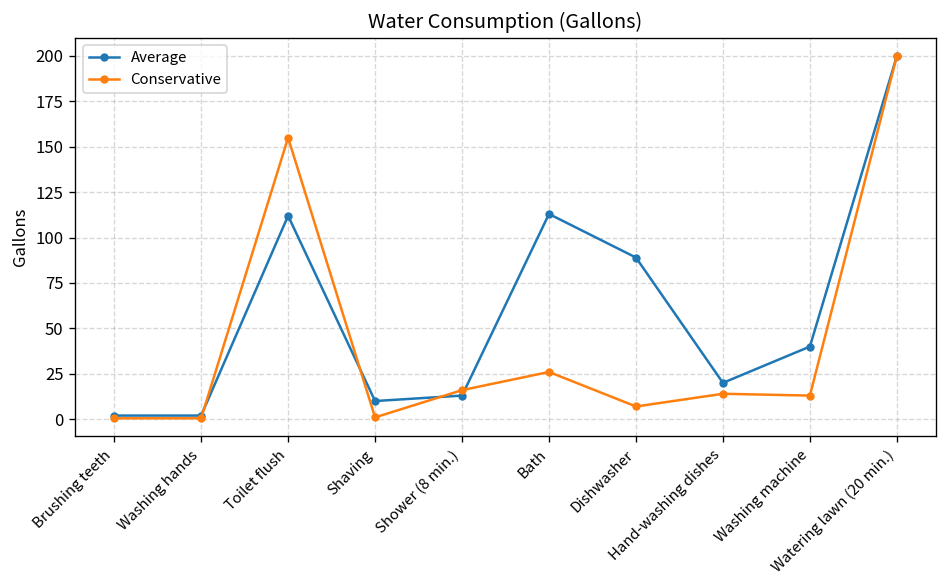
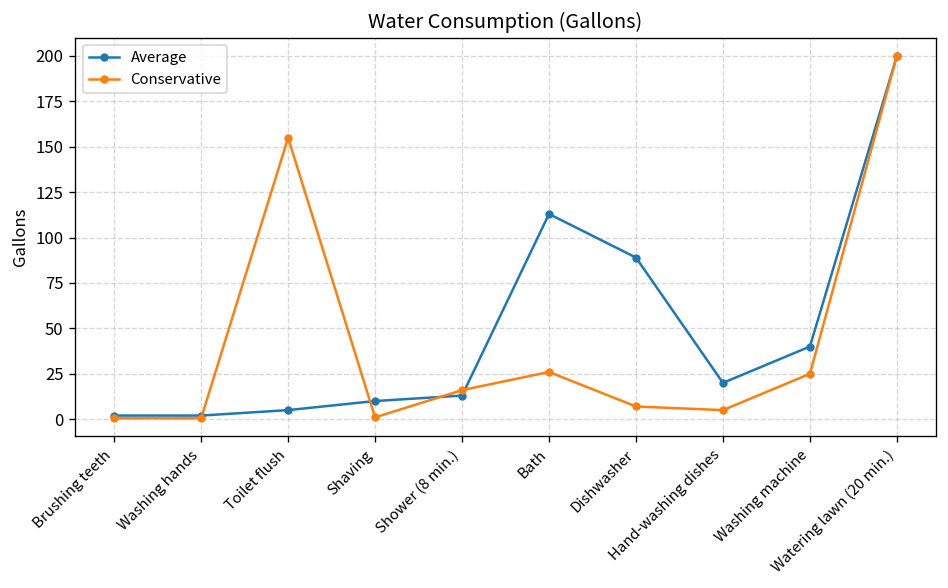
  {
    "Average": {
-     "Toilet flush": 112,
+     "Toilet flush": 5,
      "Shaving": 10,
      "Shower (8 min.)": 13,
      "Bath": 113,
      "Dishwasher": 89,
      "Hand-washing dishes": 20,
      "Washing machine": 40
    },
    "Conservative": {
      "Toilet flush": 155,
      "Shaving": 1,
      "Shower (8 min.)": 16,
      "Bath": 26,
      "Dishwasher": 7,
-     "Hand-washing dishes": 14,
-     "Washing machine": 13
+     "Hand-washing dishes": 5,
+     "Washing machine": 25
    }
  }
